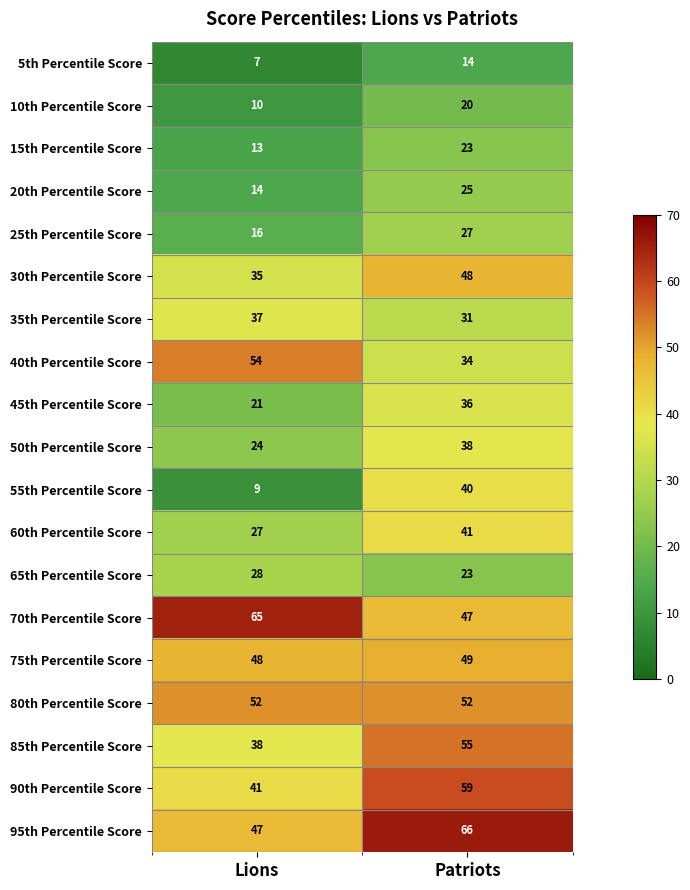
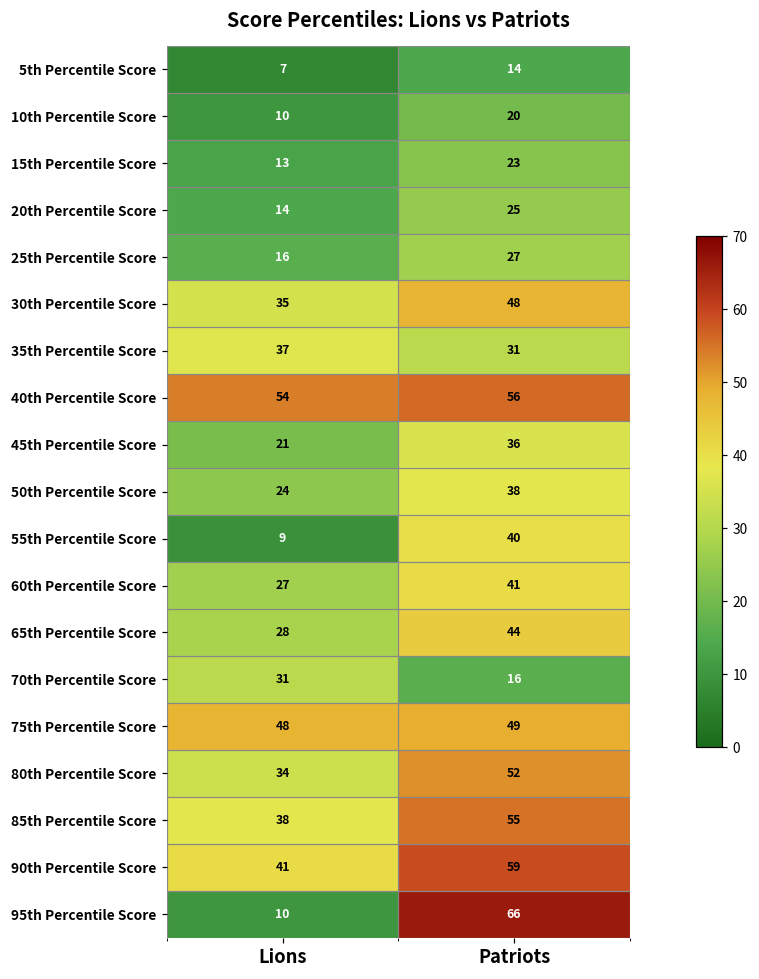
  {
    "5th Percentile Score": {
      "Lions": 7,
      "Patriots": 14
    },
    "10th Percentile Score": {
      "Lions": 10,
      "Patriots": 20
    },
    "15th Percentile Score": {
      "Lions": 13,
      "Patriots": 23
    },
    "20th Percentile Score": {
      "Lions": 14,
      "Patriots": 25
    },
    "25th Percentile Score": {
      "Lions": 16,
      "Patriots": 27
    },
    "30th Percentile Score": {
      "Lions": 35,
      "Patriots": 48
    },
    "35th Percentile Score": {
      "Lions": 37,
      "Patriots": 31
    },
    "40th Percentile Score": {
      "Lions": 54,
-     "Patriots": 34
+     "Patriots": 56
    },
    "45th Percentile Score": {
      "Lions": 21,
      "Patriots": 36
    },
    "50th Percentile Score": {
      "Lions": 24,
      "Patriots": 38
    },
    "55th Percentile Score": {
      "Lions": 9,
      "Patriots": 40
    },
    "60th Percentile Score": {
      "Lions": 27,
      "Patriots": 41
    },
    "65th Percentile Score": {
      "Lions": 28,
-     "Patriots": 23
+     "Patriots": 44
    },
    "70th Percentile Score": {
-     "Lions": 65,
-     "Patriots": 47
+     "Lions": 31,
+     "Patriots": 16
    },
    "75th Percentile Score": {
      "Lions": 48,
      "Patriots": 49
    },
    "80th Percentile Score": {
-     "Lions": 52,
+     "Lions": 34,
      "Patriots": 52
    },
    "85th Percentile Score": {
      "Lions": 38,
      "Patriots": 55
    },
    "90th Percentile Score": {
      "Lions": 41,
      "Patriots": 59
    },
    "95th Percentile Score": {
-     "Lions": 47,
+     "Lions": 10,
      "Patriots": 66
    }
  }
